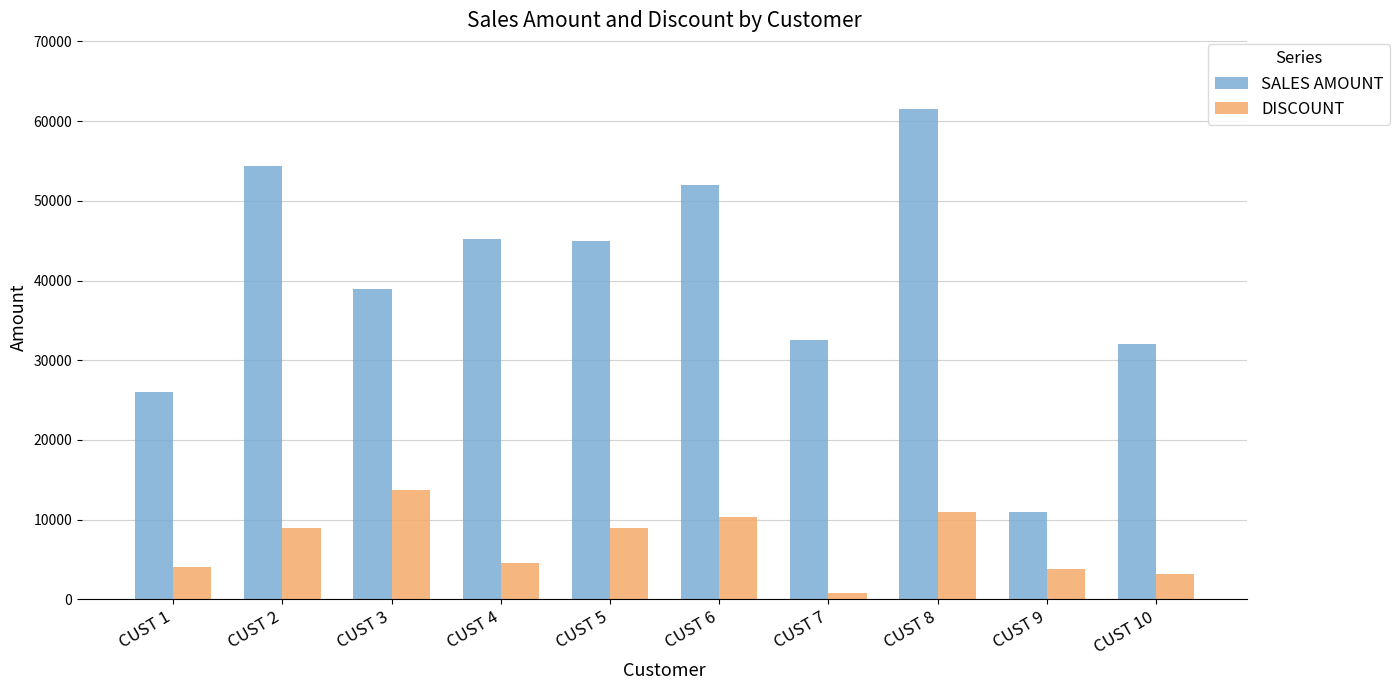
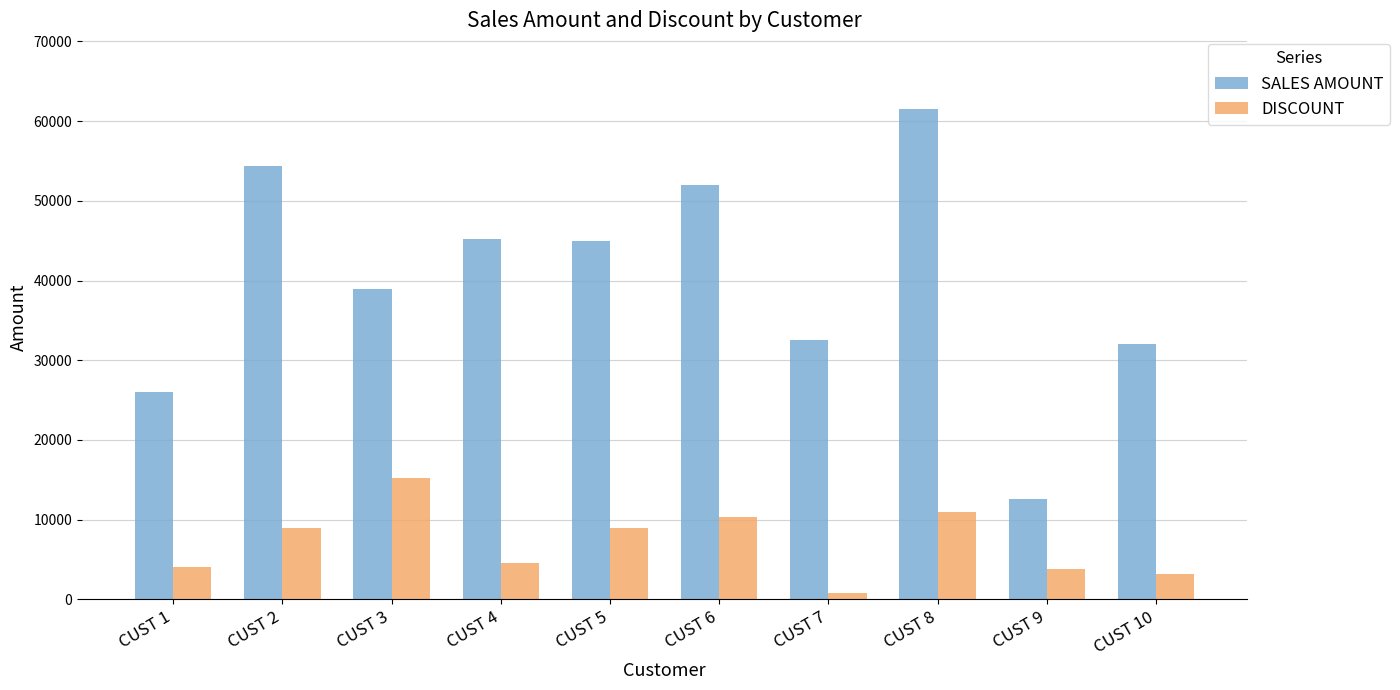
  {
    "SALES AMOUNT": {
      "CUST 1": 26000,
      "CUST 2": 54000,
      "CUST 3": 39000,
      "CUST 4": 45000,
      "CUST 5": 45000,
      "CUST 6": 52000,
      "CUST 7": 33000,
      "CUST 8": 62000,
-     "CUST 9": 11000,
+     "CUST 9": 13000,
      "CUST 10": 32000
    },
    "DISCOUNT": {
      "CUST 1": 4000,
      "CUST 2": 9000,
-     "CUST 3": 14000,
+     "CUST 3": 15000,
      "CUST 4": 5000,
      "CUST 5": 9000,
      "CUST 6": 10000,
      "CUST 7": 1000,
      "CUST 8": 11000,
      "CUST 9": 4000,
      "CUST 10": 3000
    }
  }
